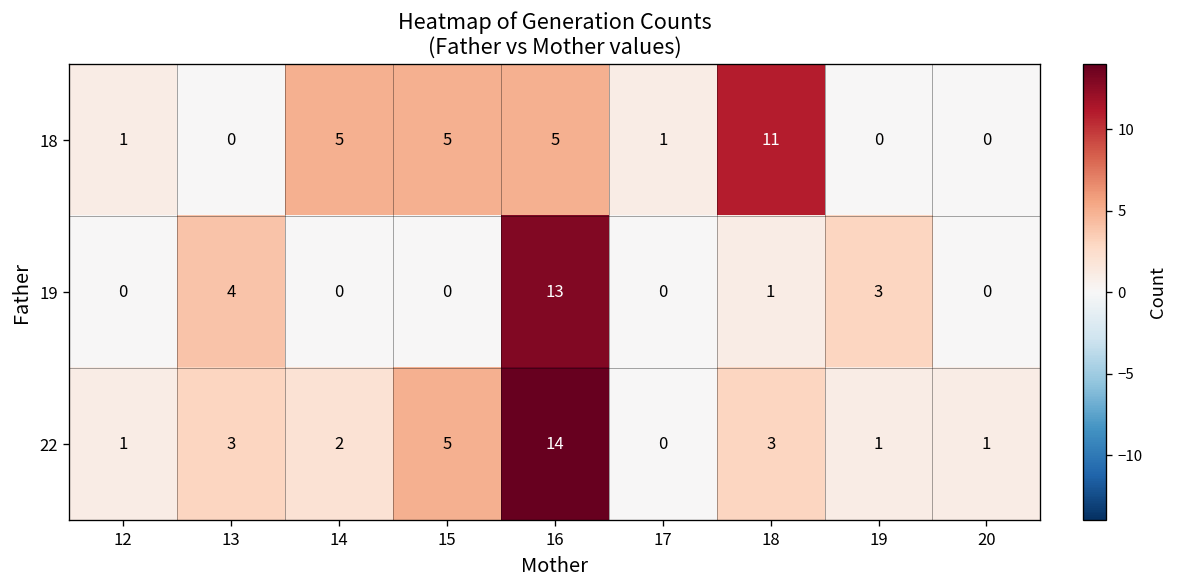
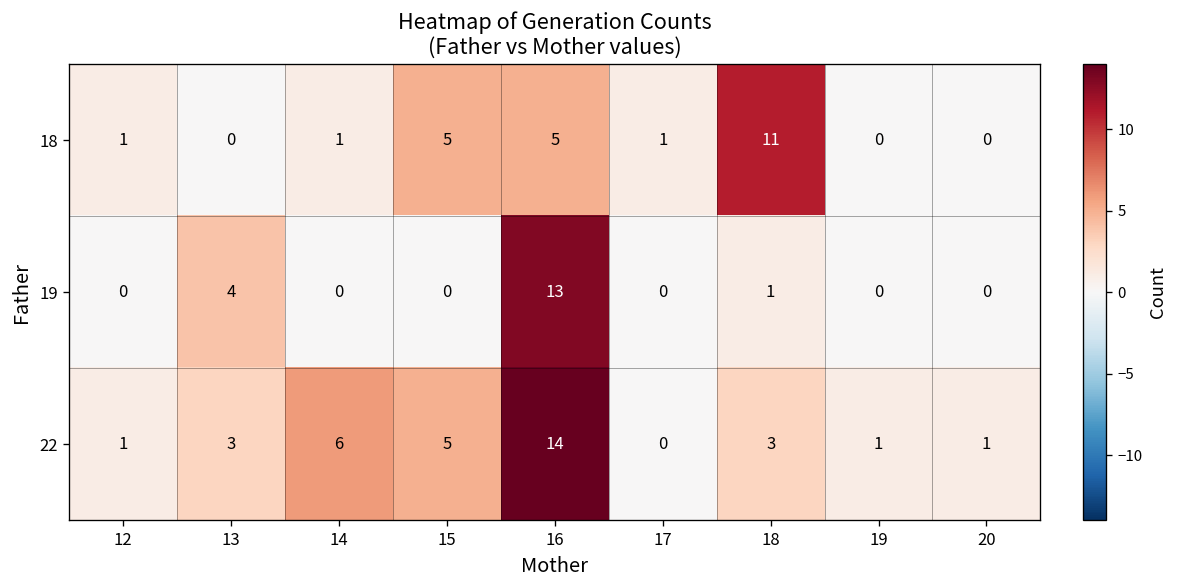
  {
    "18": {
      "12": 1,
      "13": 0,
-     "14": 5,
+     "14": 1,
      "15": 5,
      "16": 5,
      "17": 1,
      "18": 11,
      "19": 0,
      "20": 0
    },
    "19": {
      "12": 0,
      "13": 4,
      "14": 0,
      "15": 0,
      "16": 13,
      "17": 0,
      "18": 1,
-     "19": 3,
+     "19": 0,
      "20": 0
    },
    "22": {
      "12": 1,
      "13": 3,
-     "14": 2,
+     "14": 6,
      "15": 5,
      "16": 14,
      "17": 0,
      "18": 3,
      "19": 1,
      "20": 1
    }
  }
